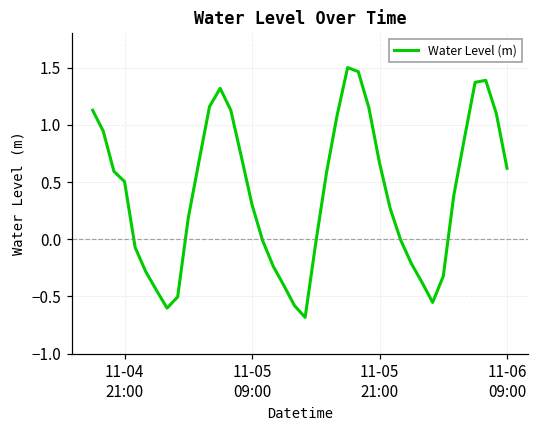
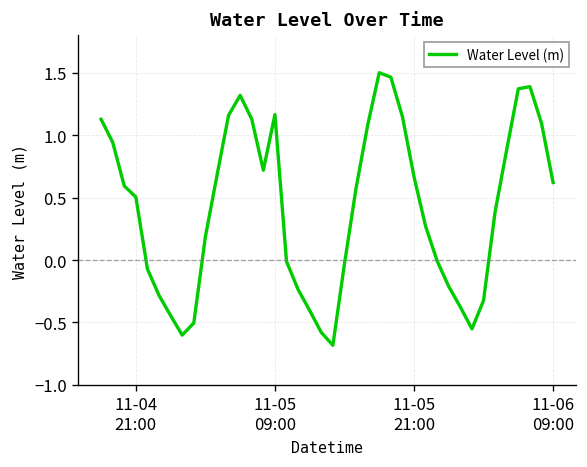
  {
    "11-04 21:00": 0.50,
-   "11-05 09:00": 0.30,
+   "11-05 09:00": 1.17,
    "11-05 21:00": 0.67,
    "11-06 09:00": 0.62
  }
